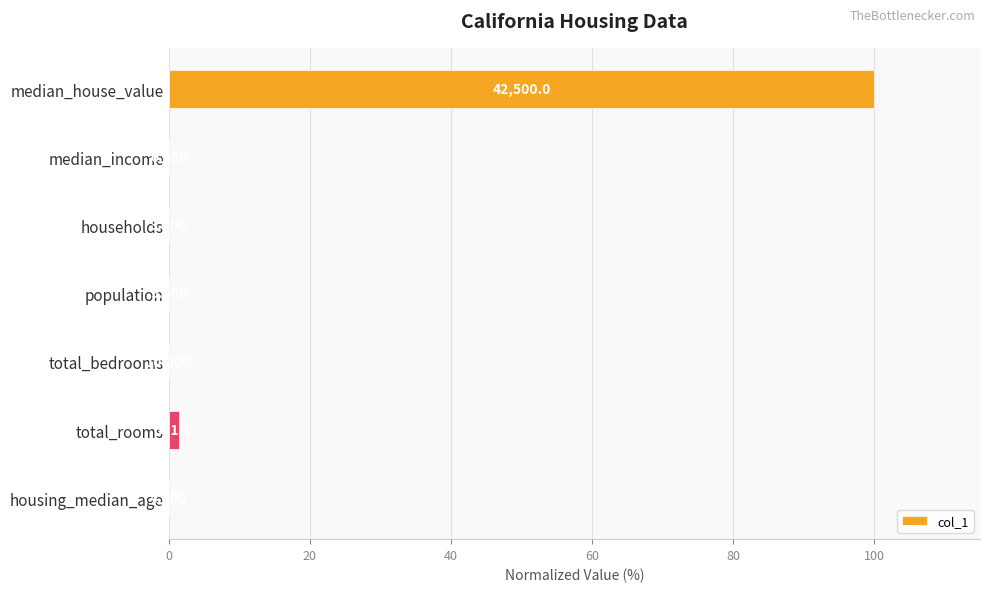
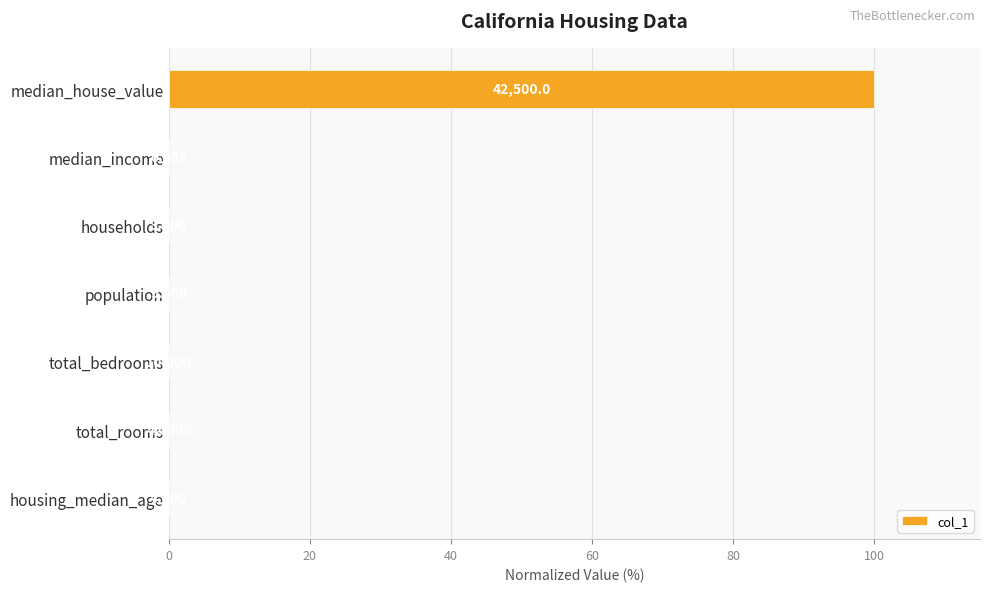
  {
-   "total_rooms": 1
+   "total_rooms": 0
  }
